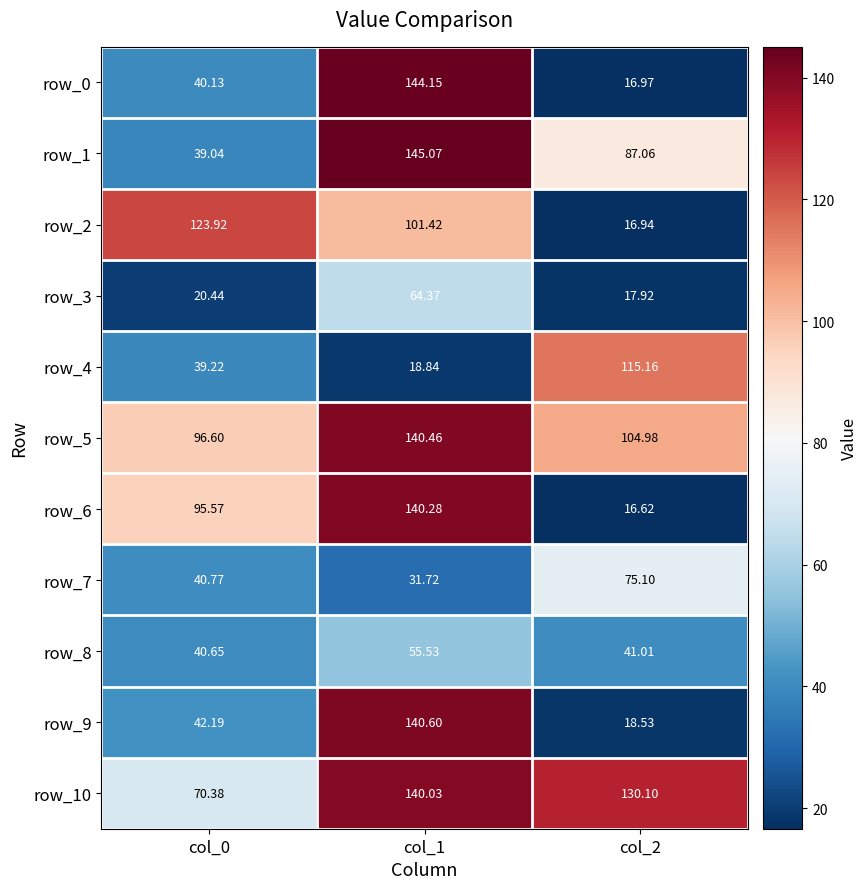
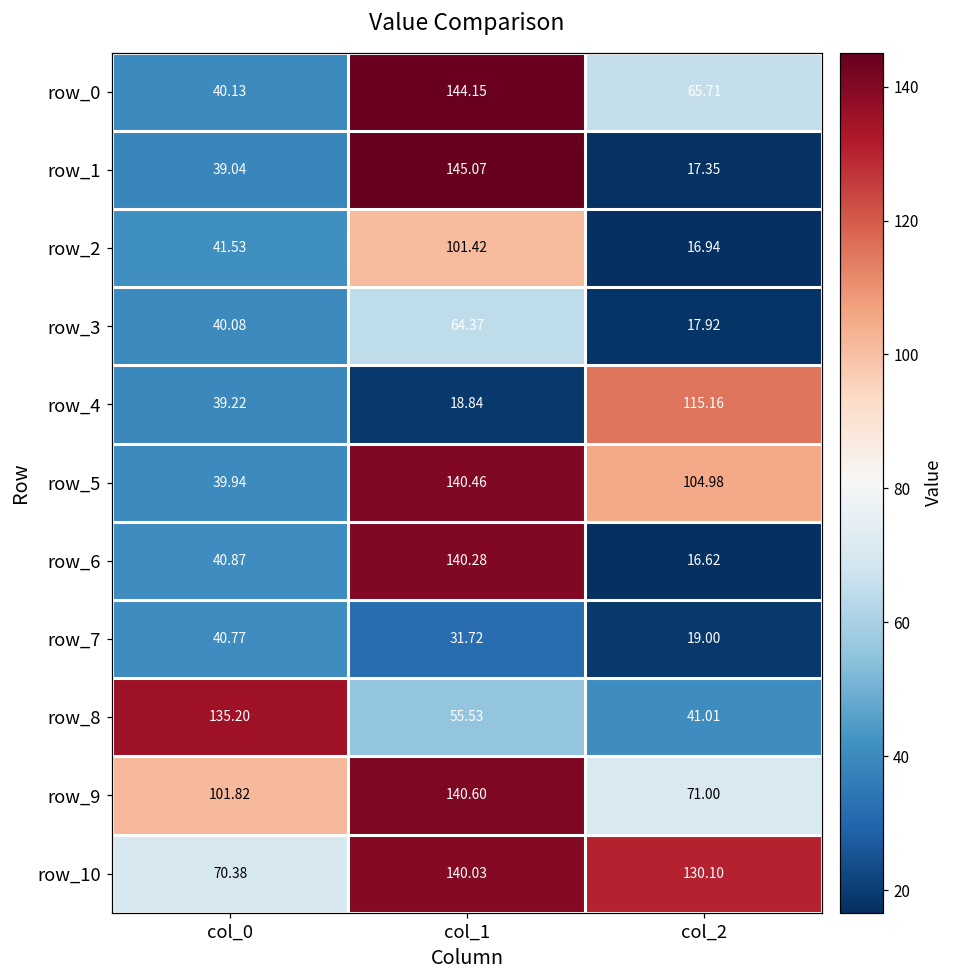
  {
    "row_0": {
      "col_0": 40.13,
      "col_1": 144.15,
-     "col_2": 16.97
+     "col_2": 65.71
    },
    "row_1": {
      "col_0": 39.04,
      "col_1": 145.07,
-     "col_2": 87.06
+     "col_2": 17.35
    },
    "row_2": {
-     "col_0": 123.92,
+     "col_0": 41.53,
      "col_1": 101.42,
      "col_2": 16.94
    },
    "row_3": {
-     "col_0": 20.44,
+     "col_0": 40.08,
      "col_1": 64.37,
      "col_2": 17.92
    },
    "row_4": {
      "col_0": 39.22,
      "col_1": 18.84,
      "col_2": 115.16
    },
    "row_5": {
-     "col_0": 96.60,
+     "col_0": 39.94,
      "col_1": 140.46,
      "col_2": 104.98
    },
    "row_6": {
-     "col_0": 95.57,
+     "col_0": 40.87,
      "col_1": 140.28,
      "col_2": 16.62
    },
    "row_7": {
      "col_0": 40.77,
      "col_1": 31.72,
-     "col_2": 75.10
+     "col_2": 19.00
    },
    "row_8": {
-     "col_0": 40.65,
+     "col_0": 135.20,
      "col_1": 55.53,
      "col_2": 41.01
    },
    "row_9": {
-     "col_0": 42.19,
+     "col_0": 101.82,
      "col_1": 140.60,
-     "col_2": 18.53
+     "col_2": 71.00
    },
    "row_10": {
      "col_0": 70.38,
      "col_1": 140.03,
      "col_2": 130.10
    }
  }
